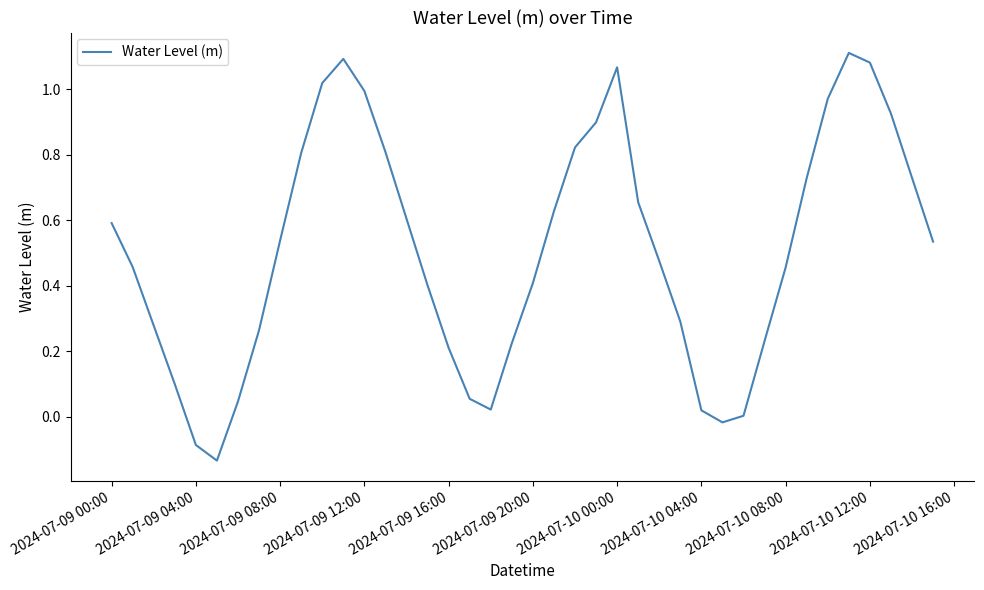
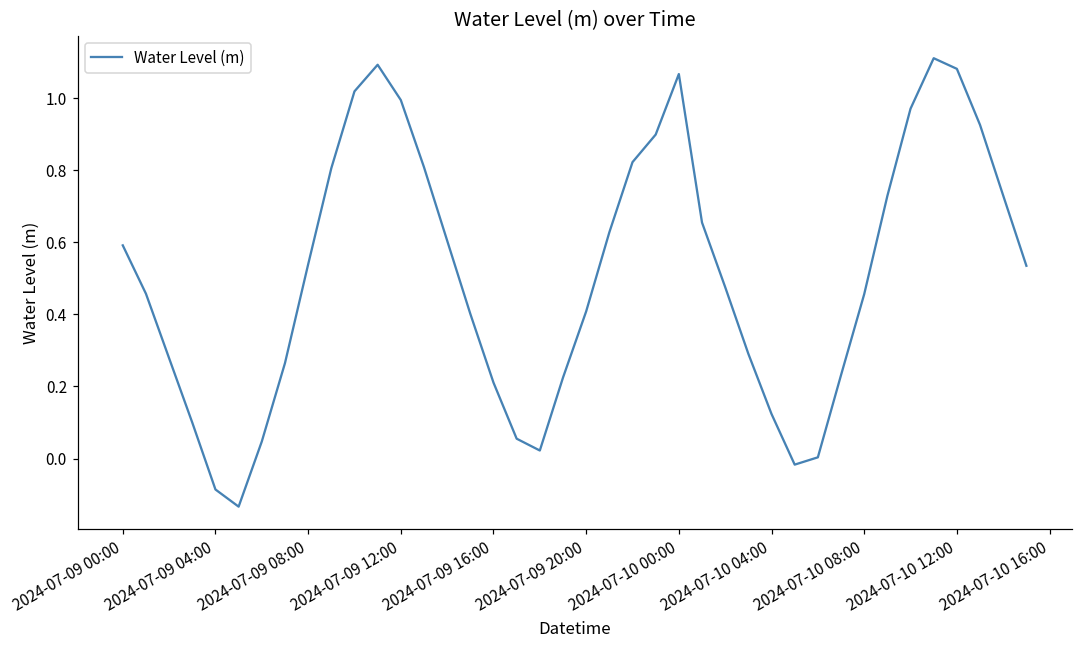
  {
    "2024-07-09 00:00": 0.59,
    "2024-07-09 04:00": -0.09,
    "2024-07-09 08:00": 0.54,
    "2024-07-09 12:00": 0.99,
    "2024-07-09 16:00": 0.21,
    "2024-07-09 20:00": 0.41,
    "2024-07-10 00:00": 1.07,
-   "2024-07-10 04:00": 0.02,
+   "2024-07-10 04:00": 0.12,
    "2024-07-10 08:00": 0.46,
    "2024-07-10 12:00": 1.08
  }
